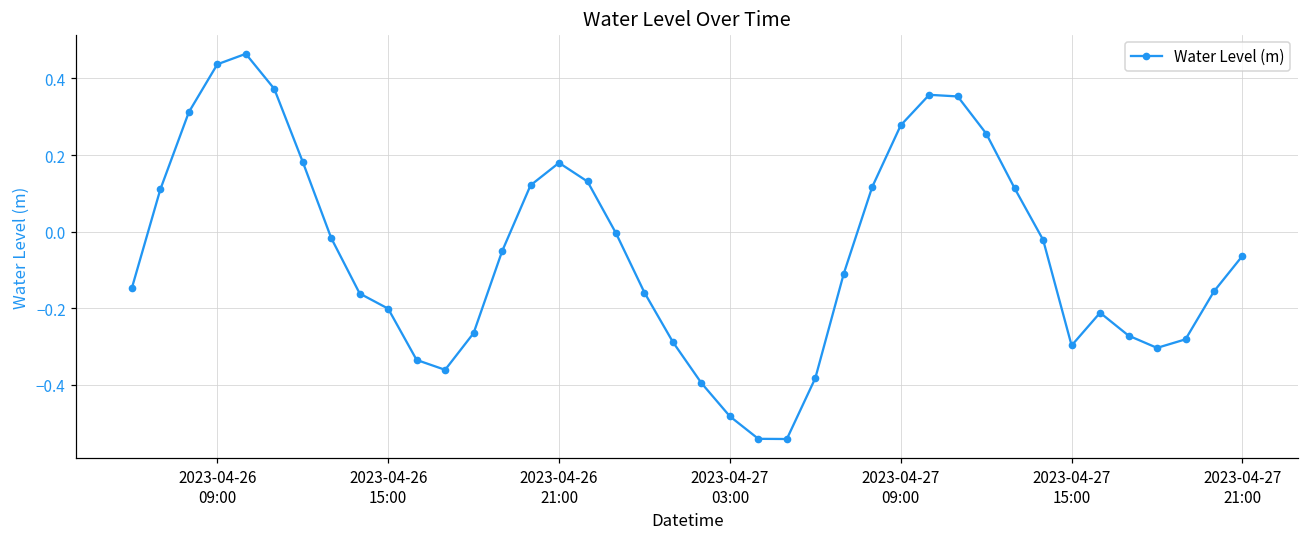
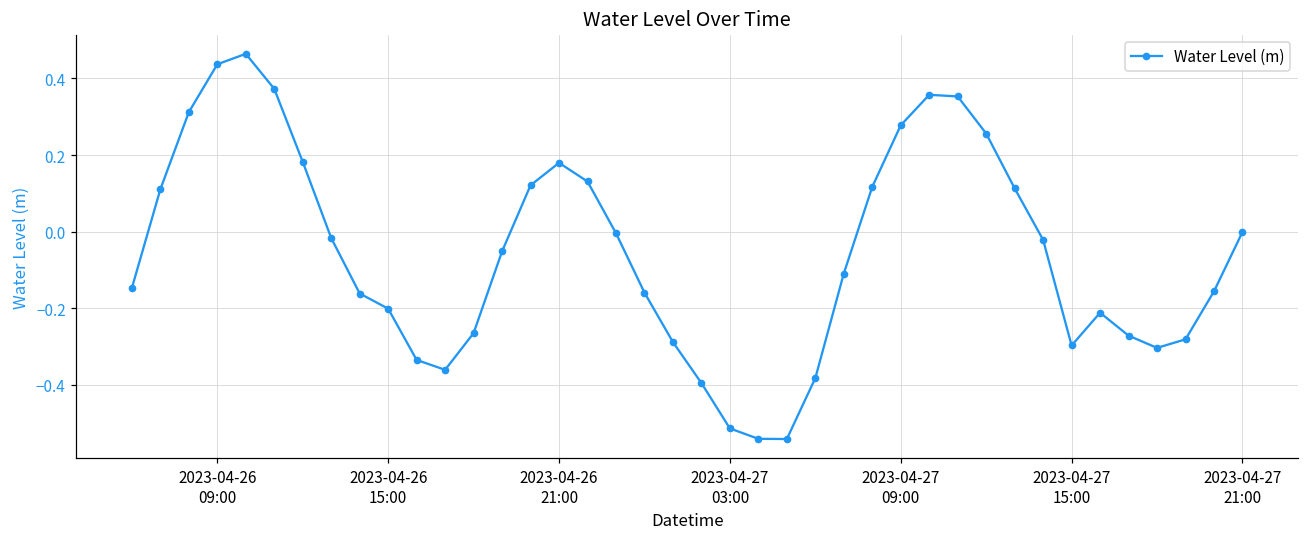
  {
    "2023-04-26 09:00": 0.44,
    "2023-04-26 15:00": -0.20,
    "2023-04-26 21:00": 0.18,
-   "2023-04-27 03:00": -0.48,
+   "2023-04-27 03:00": -0.51,
    "2023-04-27 09:00": 0.28,
    "2023-04-27 15:00": -0.30,
-   "2023-04-27 21:00": -0.06
+   "2023-04-27 21:00": 0.00
  }
